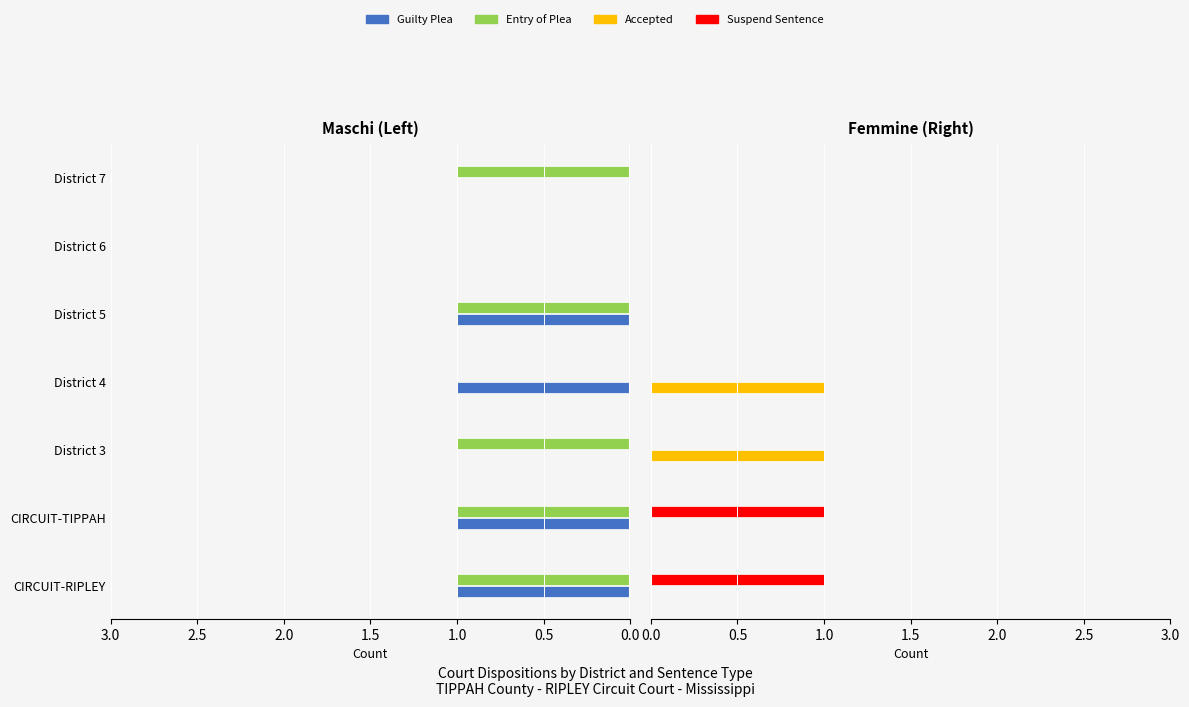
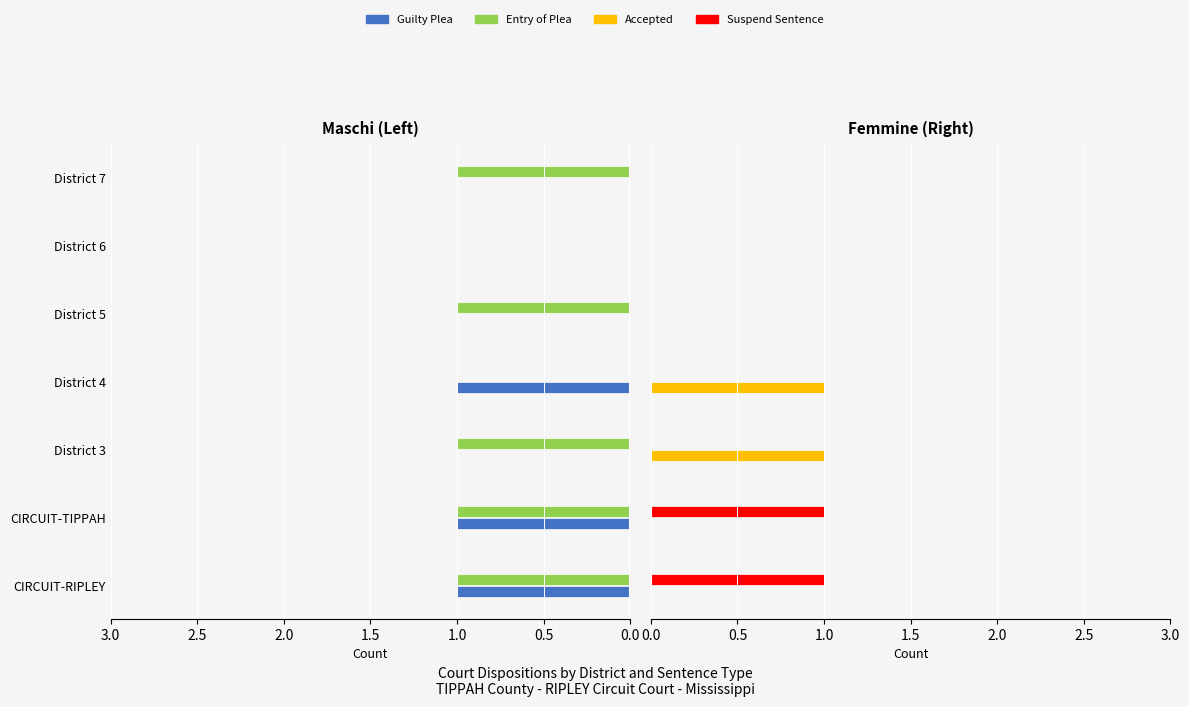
  {
    "Maschi (Left)": {
      "Guilty Plea": {
        "District 7": 0,
        "District 6": 0,
-       "District 5": 1,
+       "District 5": 0,
        "District 4": 1,
        "District 3": 0,
        "CIRCUIT-TIPPAH": 1,
        "CIRCUIT-RIPLEY": 1
      },
      "Entry of Plea": {
        "District 7": 1,
        "District 6": 0,
        "District 5": 1,
        "District 4": 0,
        "District 3": 1,
        "CIRCUIT-TIPPAH": 1,
        "CIRCUIT-RIPLEY": 1
      }
    }
  }
